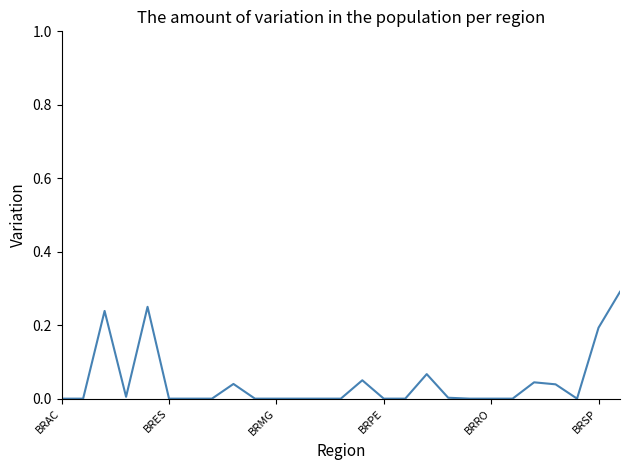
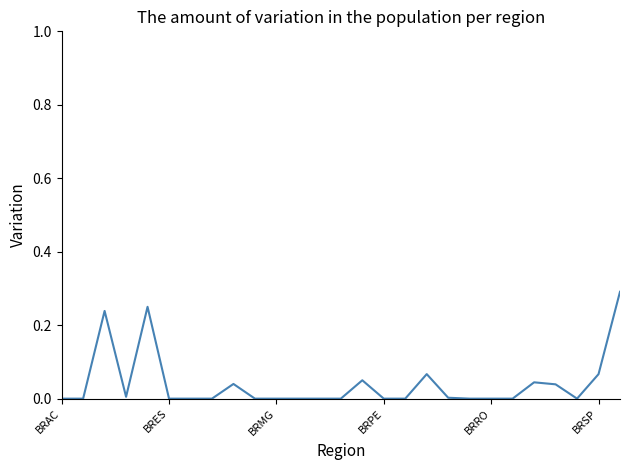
  {
    "BRAC": 0.00,
    "BRES": 0.00,
    "BRMG": 0.00,
    "BRPE": 0.00,
    "BRRO": 0.00,
-   "BRSP": 0.19
+   "BRSP": 0.07
  }
